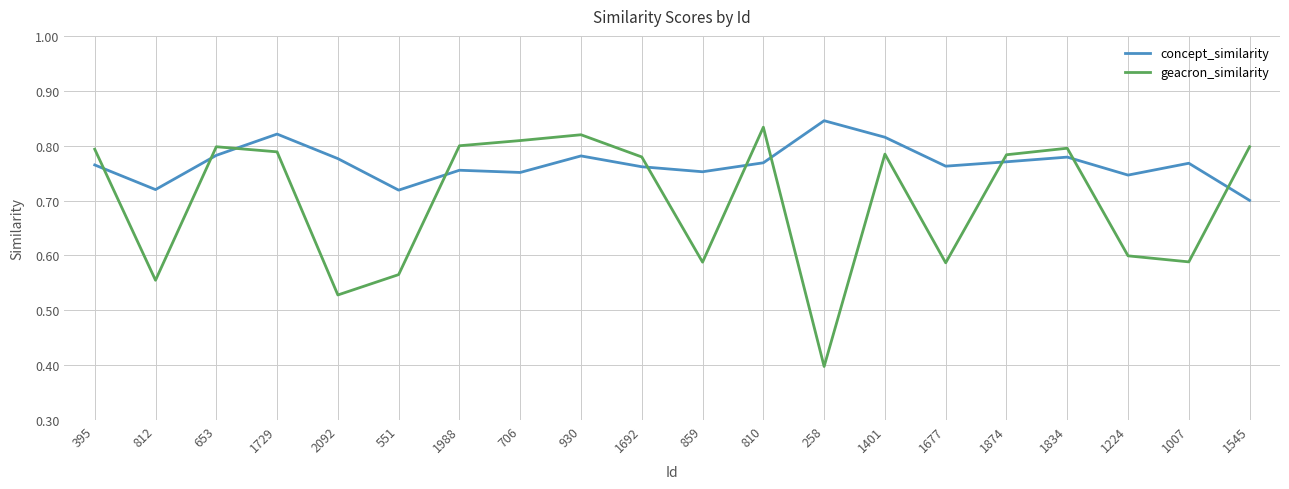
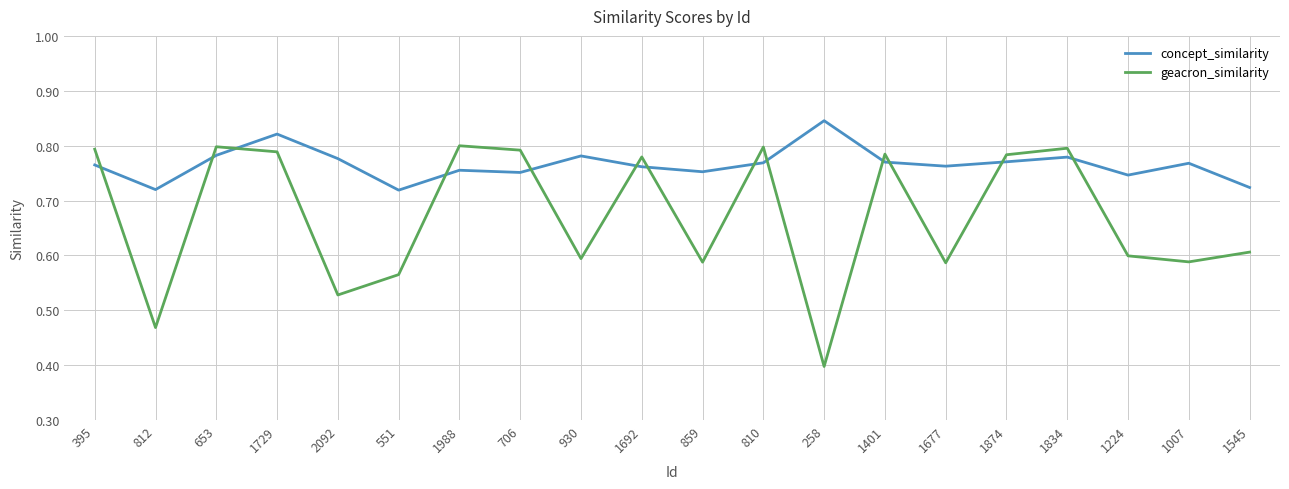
  {
    "concept_similarity": {
      "395": 0.76,
      "812": 0.72,
      "653": 0.78,
      "1729": 0.82,
      "2092": 0.78,
      "551": 0.72,
      "1988": 0.76,
      "706": 0.75,
      "930": 0.78,
      "1692": 0.76,
      "859": 0.75,
      "810": 0.77,
      "258": 0.85,
-     "1401": 0.82,
+     "1401": 0.77,
      "1677": 0.76,
      "1874": 0.77,
      "1834": 0.78,
      "1224": 0.75,
      "1007": 0.77,
-     "1545": 0.70
+     "1545": 0.72
    },
    "geacron_similarity": {
      "395": 0.79,
-     "812": 0.55,
+     "812": 0.47,
      "653": 0.80,
      "1729": 0.79,
      "2092": 0.53,
      "551": 0.57,
      "1988": 0.80,
-     "706": 0.81,
-     "930": 0.82,
+     "706": 0.79,
+     "930": 0.59,
      "1692": 0.78,
      "859": 0.59,
-     "810": 0.83,
+     "810": 0.80,
      "258": 0.40,
      "1401": 0.78,
      "1677": 0.59,
      "1874": 0.78,
      "1834": 0.80,
      "1224": 0.60,
      "1007": 0.59,
-     "1545": 0.80
+     "1545": 0.61
    }
  }
